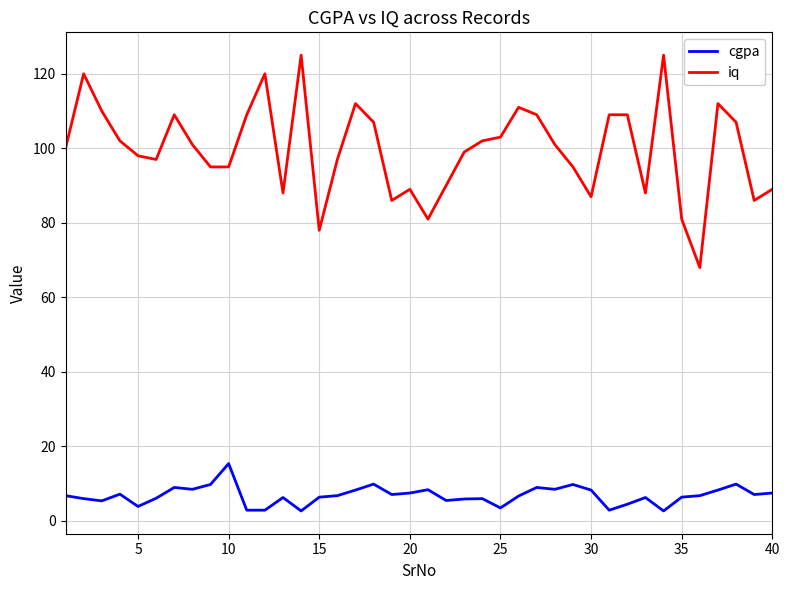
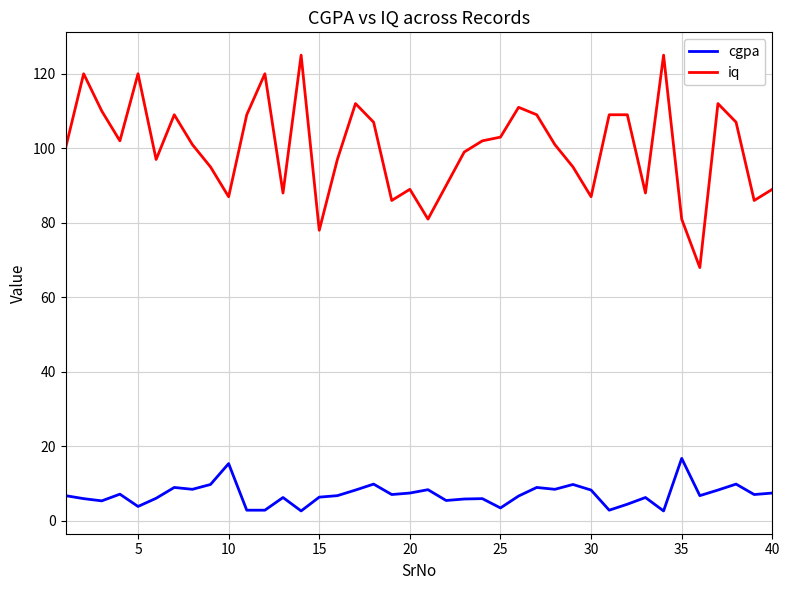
  {
    "cgpa": {
      "5": 4,
      "10": 15,
      "15": 6,
      "20": 8,
      "25": 4,
      "30": 8,
-     "35": 6,
+     "35": 17,
      "40": 8
    },
    "iq": {
-     "5": 98,
-     "10": 95,
+     "5": 120,
+     "10": 87,
      "15": 78,
      "20": 89,
      "25": 103,
      "30": 87,
      "35": 81,
      "40": 89
    }
  }
